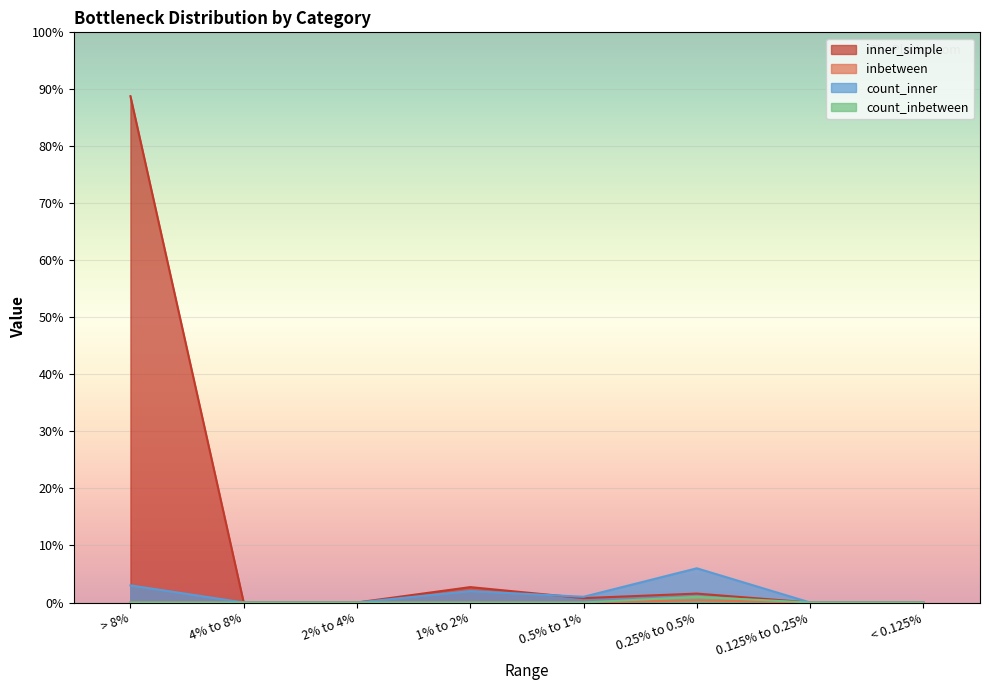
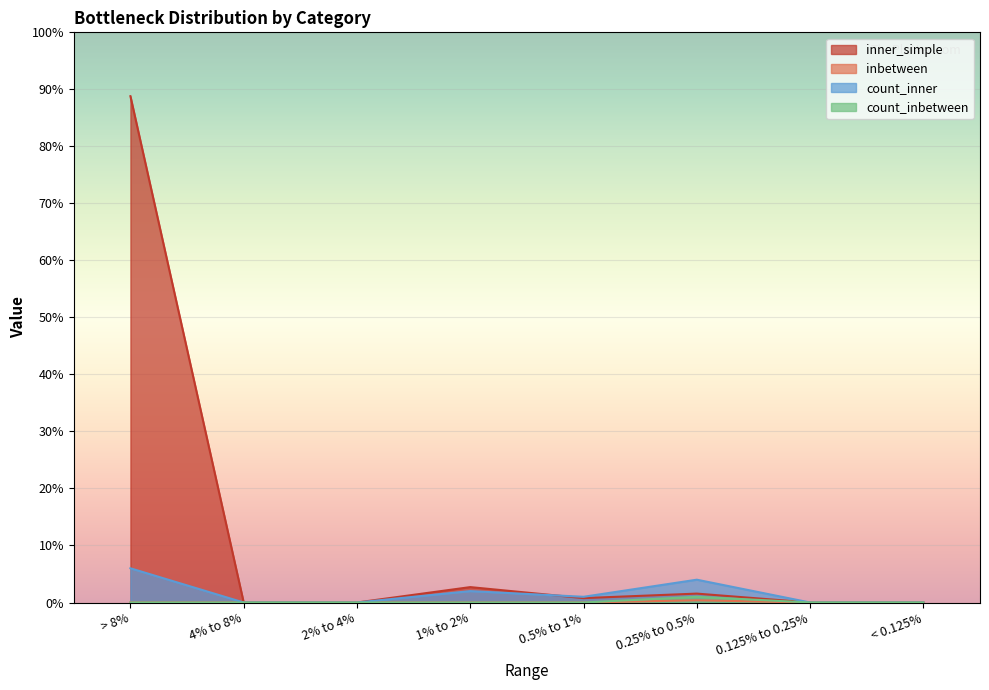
  {
    "inner_simple": {
      "> 8%": "89%",
      "1% to 2%": "3%",
      "0.25% to 0.5%": "2%"
    },
    "inbetween": {
      "0.25% to 0.5%": "0%"
    },
    "count_inner": {
-     "> 8%": "3%",
+     "> 8%": "6%",
      "1% to 2%": "2%",
-     "0.25% to 0.5%": "6%"
+     "0.25% to 0.5%": "4%"
    },
    "count_inbetween": {
      "0.25% to 0.5%": "1%"
    }
  }
